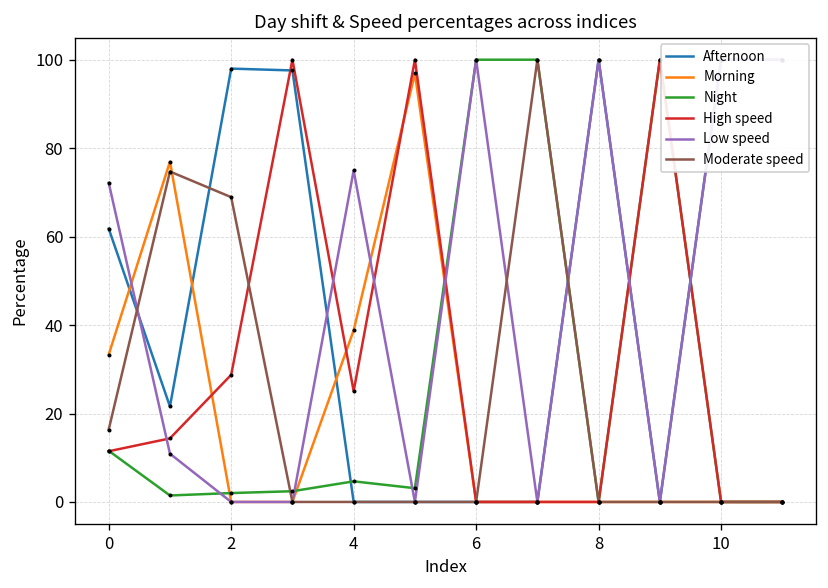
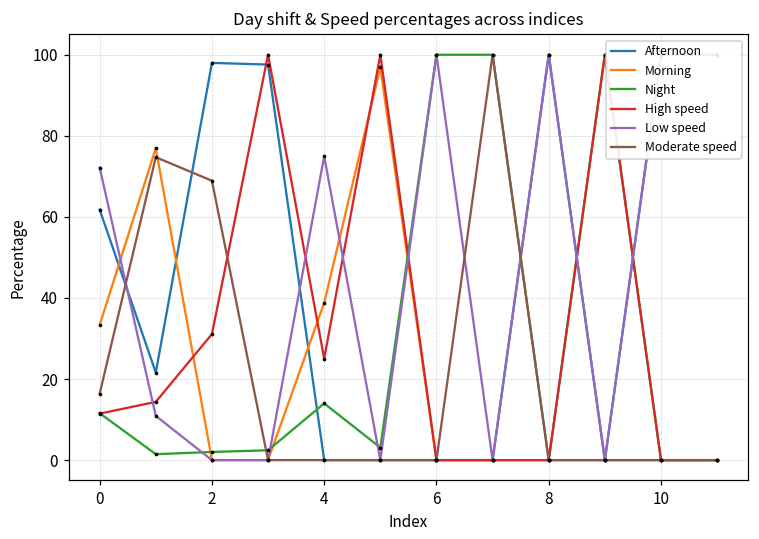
  {
    "Afternoon": {
      "0": 62,
      "2": 98
    },
    "Morning": {
      "0": 33,
      "4": 39
    },
    "Night": {
      "2": 2,
-     "4": 5
+     "4": 14
    },
    "High speed": {
-     "2": 29,
+     "2": 31,
      "4": 25
    },
    "Low speed": {
      "0": 72,
      "4": 75
    },
    "Moderate speed": {
      "0": 16,
      "2": 69
    }
  }
